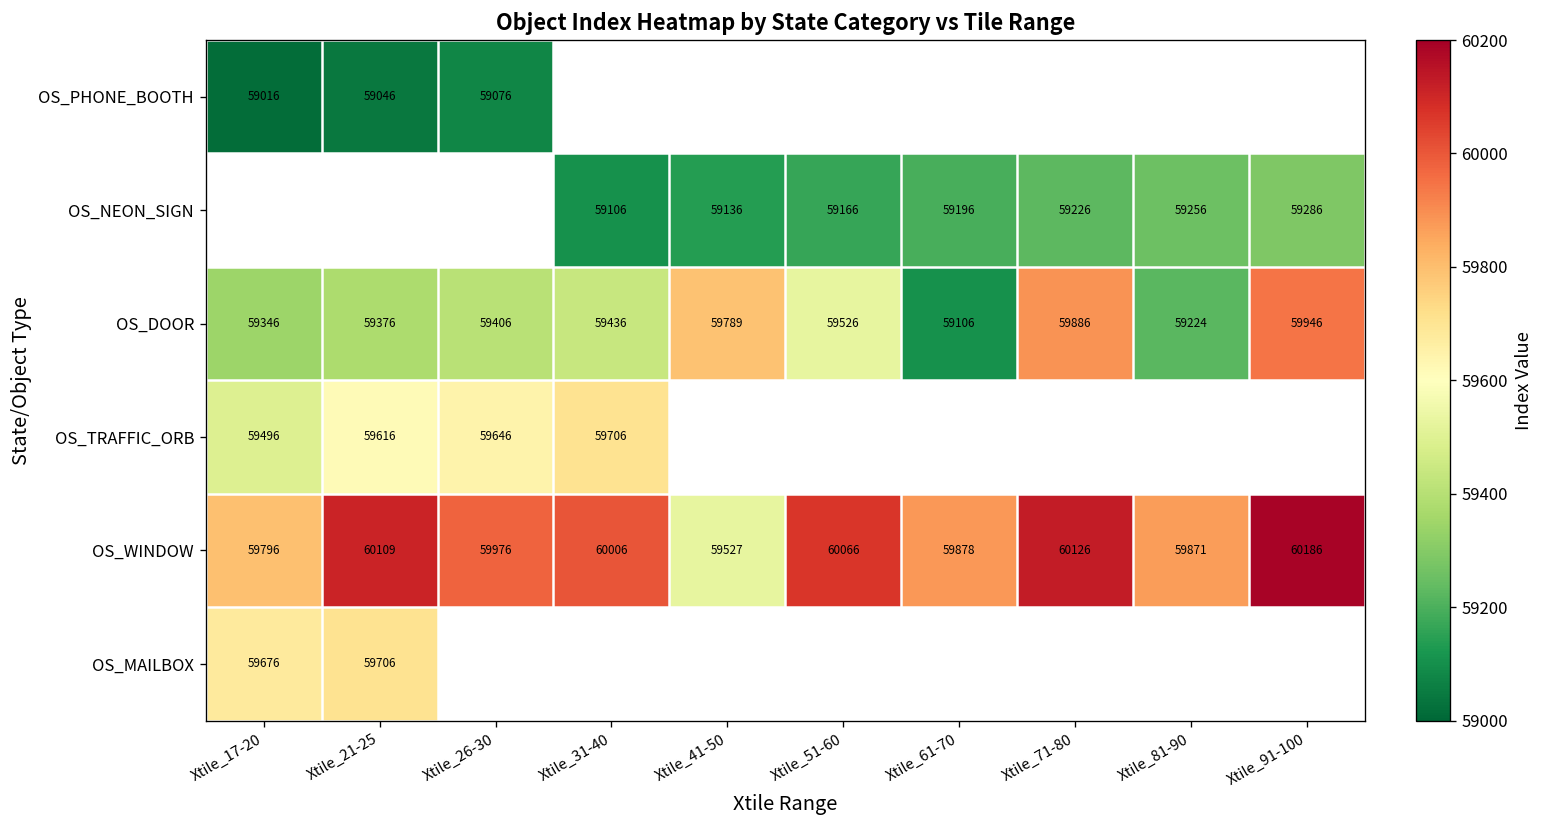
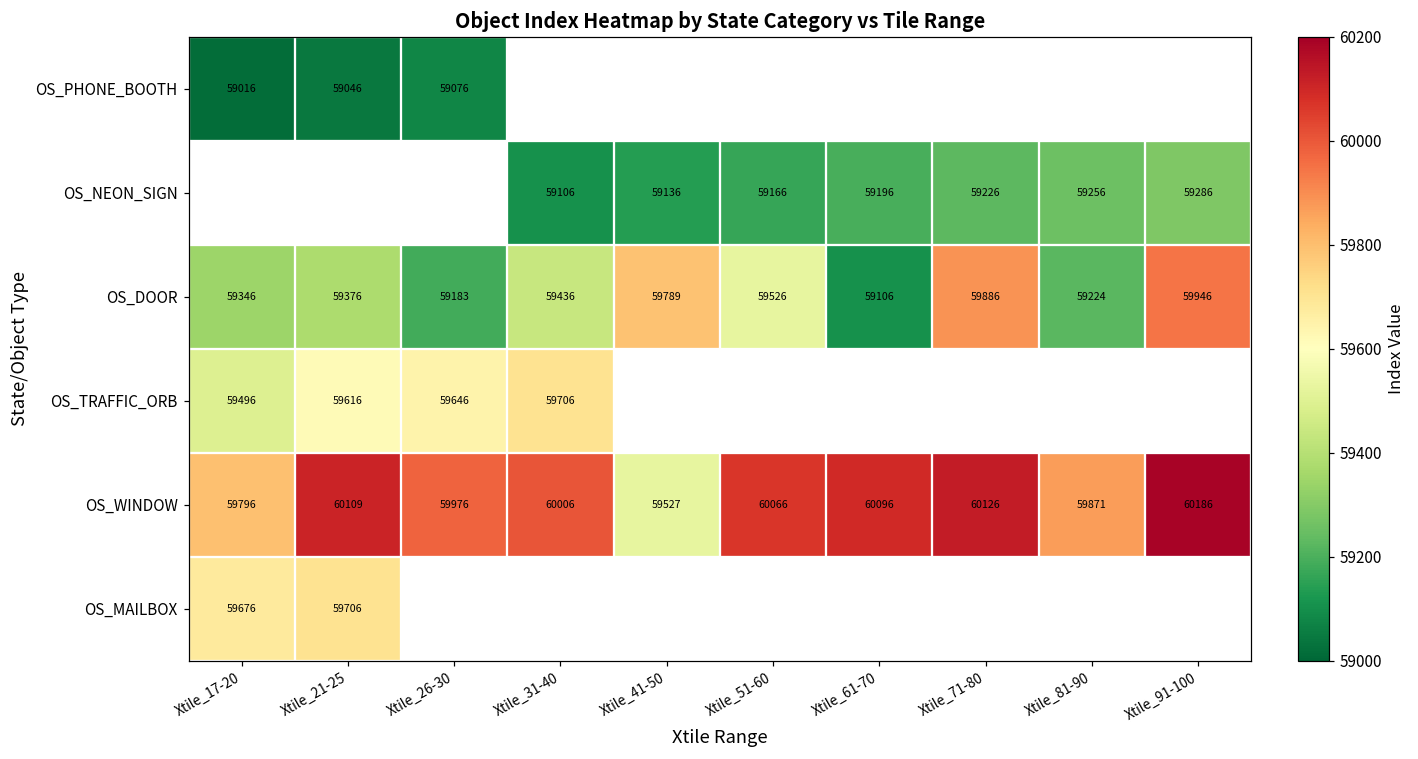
  {
    "OS_PHONE_BOOTH": {
      "Xtile_17-20": 59016,
      "Xtile_21-25": 59046,
      "Xtile_26-30": 59076
    },
    "OS_NEON_SIGN": {
      "Xtile_31-40": 59106,
      "Xtile_41-50": 59136,
      "Xtile_51-60": 59166,
      "Xtile_61-70": 59196,
      "Xtile_71-80": 59226,
      "Xtile_81-90": 59256,
      "Xtile_91-100": 59286
    },
    "OS_DOOR": {
      "Xtile_17-20": 59346,
      "Xtile_21-25": 59376,
-     "Xtile_26-30": 59406,
+     "Xtile_26-30": 59183,
      "Xtile_31-40": 59436,
      "Xtile_41-50": 59789,
      "Xtile_51-60": 59526,
      "Xtile_61-70": 59106,
      "Xtile_71-80": 59886,
      "Xtile_81-90": 59224,
      "Xtile_91-100": 59946
    },
    "OS_TRAFFIC_ORB": {
      "Xtile_17-20": 59496,
      "Xtile_21-25": 59616,
      "Xtile_26-30": 59646,
      "Xtile_31-40": 59706
    },
    "OS_WINDOW": {
      "Xtile_17-20": 59796,
      "Xtile_21-25": 60109,
      "Xtile_26-30": 59976,
      "Xtile_31-40": 60006,
      "Xtile_41-50": 59527,
      "Xtile_51-60": 60066,
-     "Xtile_61-70": 59878,
+     "Xtile_61-70": 60096,
      "Xtile_71-80": 60126,
      "Xtile_81-90": 59871,
      "Xtile_91-100": 60186
    },
    "OS_MAILBOX": {
      "Xtile_17-20": 59676,
      "Xtile_21-25": 59706
    }
  }
